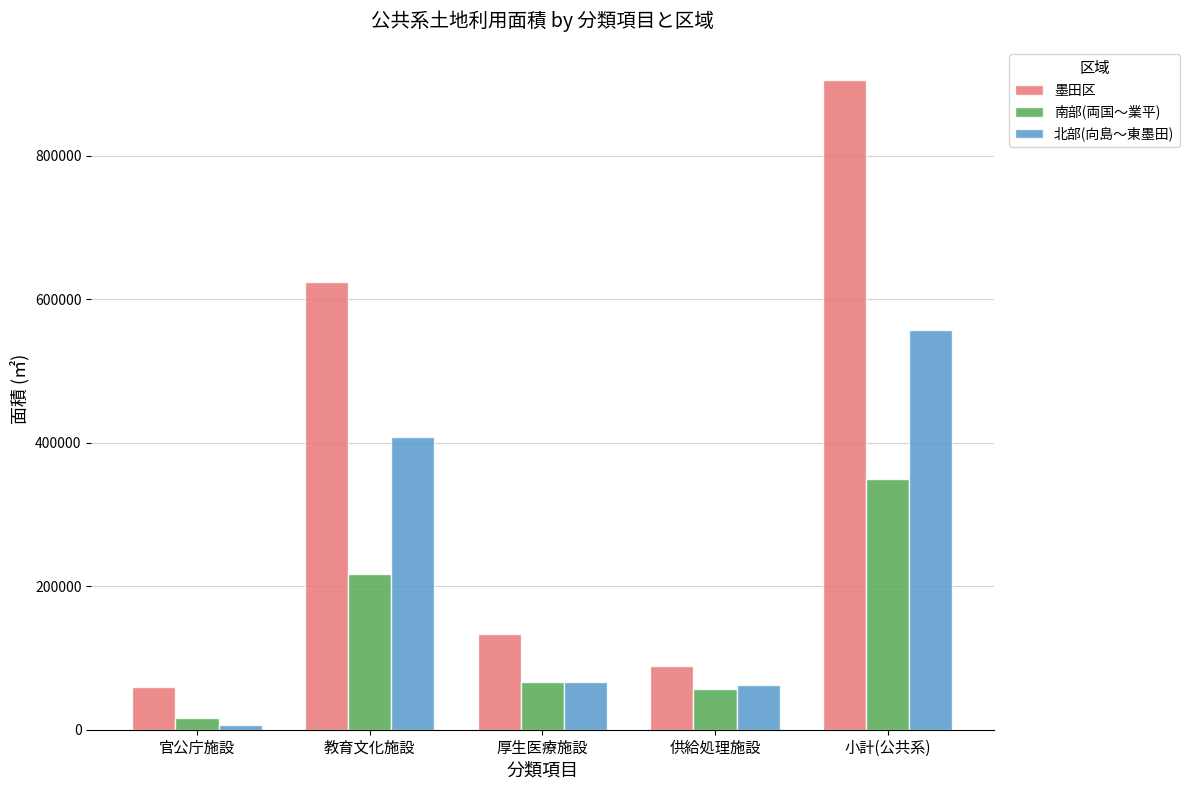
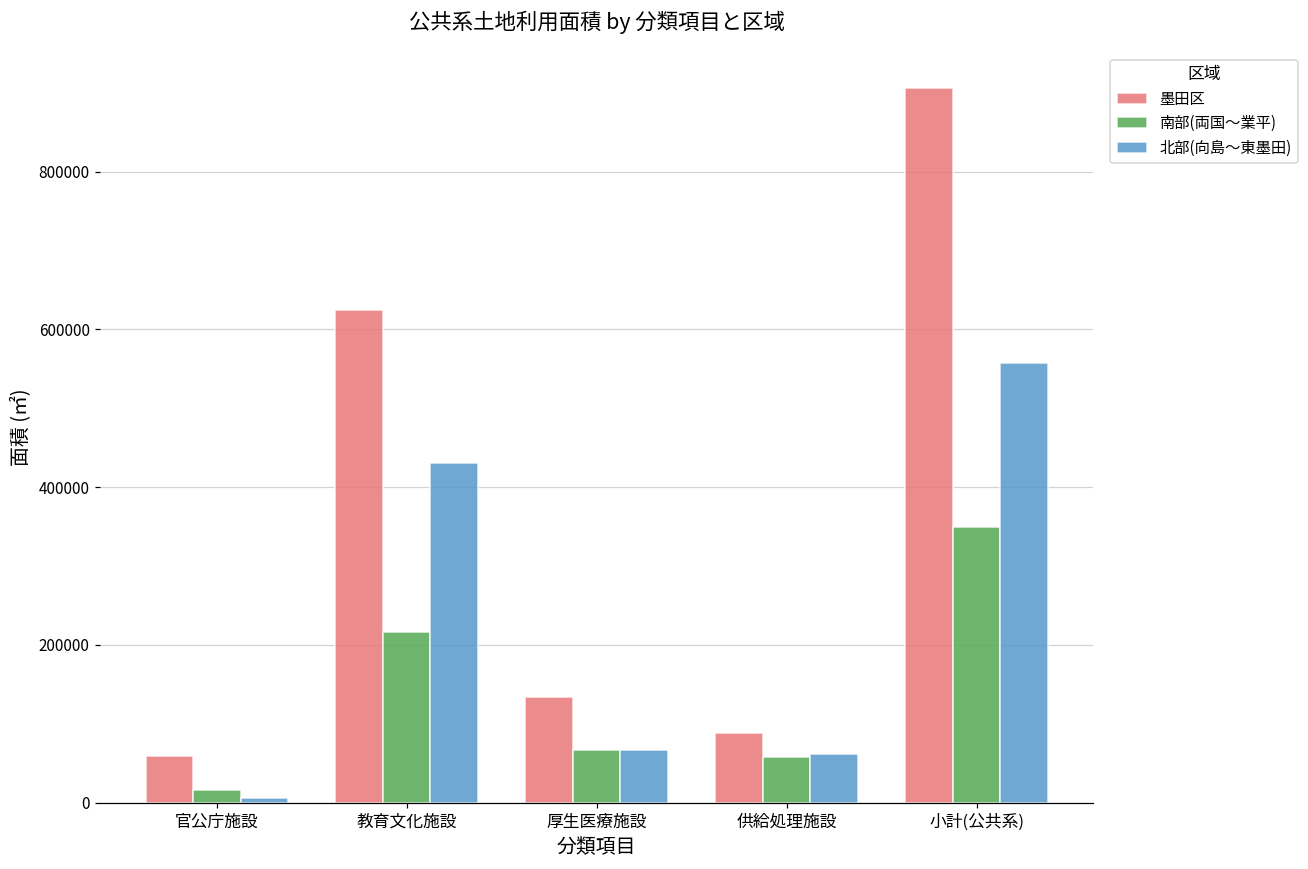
  {
    "墨田区": {
      "官公庁施設": 60000,
      "教育文化施設": 620000,
      "厚生医療施設": 130000,
      "供給処理施設": 90000,
      "小計(公共系)": 910000
    },
    "南部(両国～業平)": {
      "官公庁施設": 20000,
      "教育文化施設": 220000,
      "厚生医療施設": 70000,
      "供給処理施設": 60000,
      "小計(公共系)": 350000
    },
    "北部(向島～東墨田)": {
      "官公庁施設": 10000,
-     "教育文化施設": 410000,
+     "教育文化施設": 430000,
      "厚生医療施設": 70000,
      "供給処理施設": 60000,
      "小計(公共系)": 560000
    }
  }
